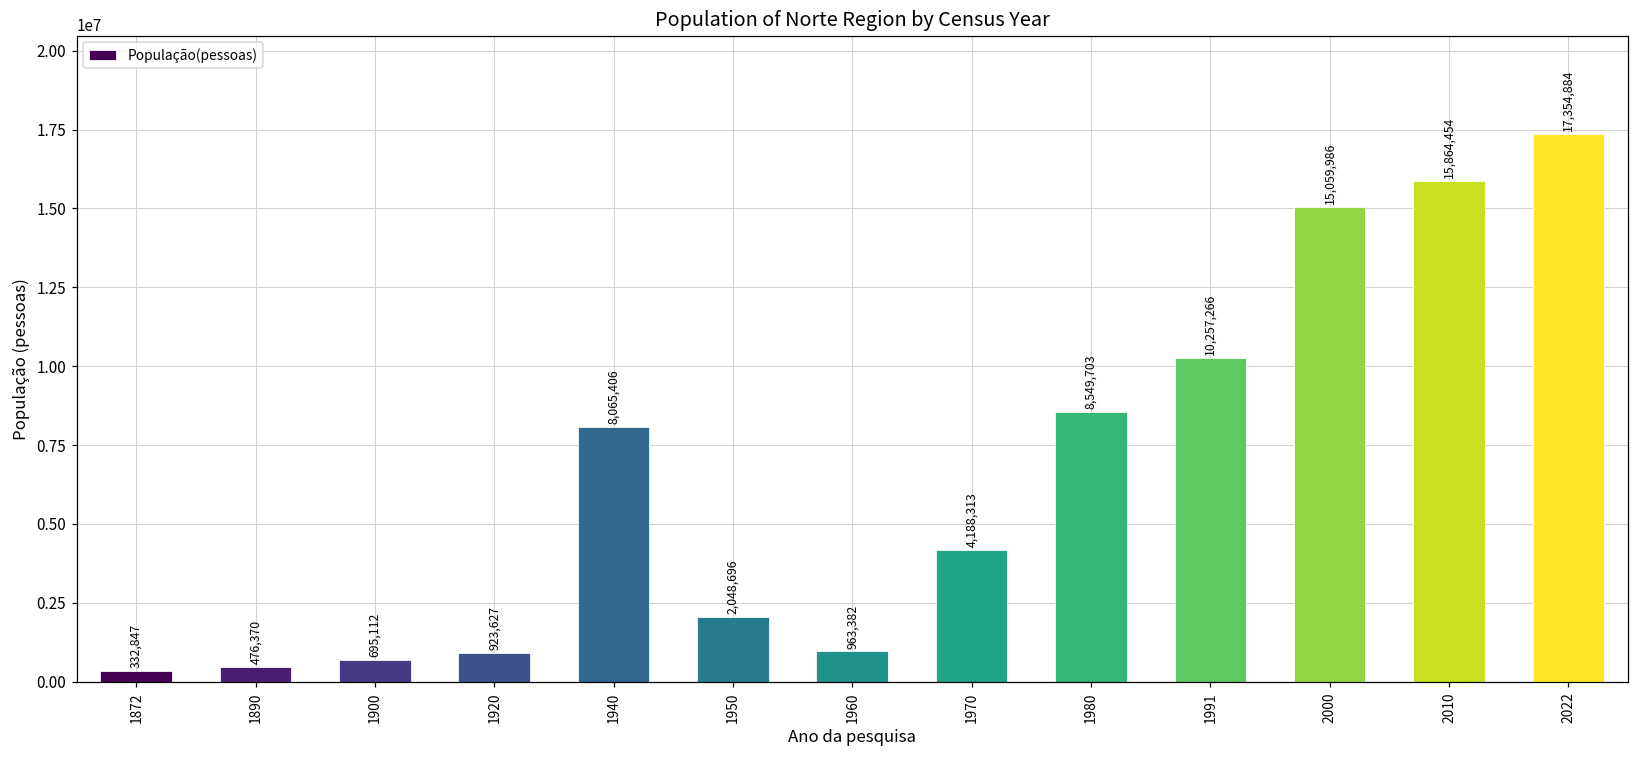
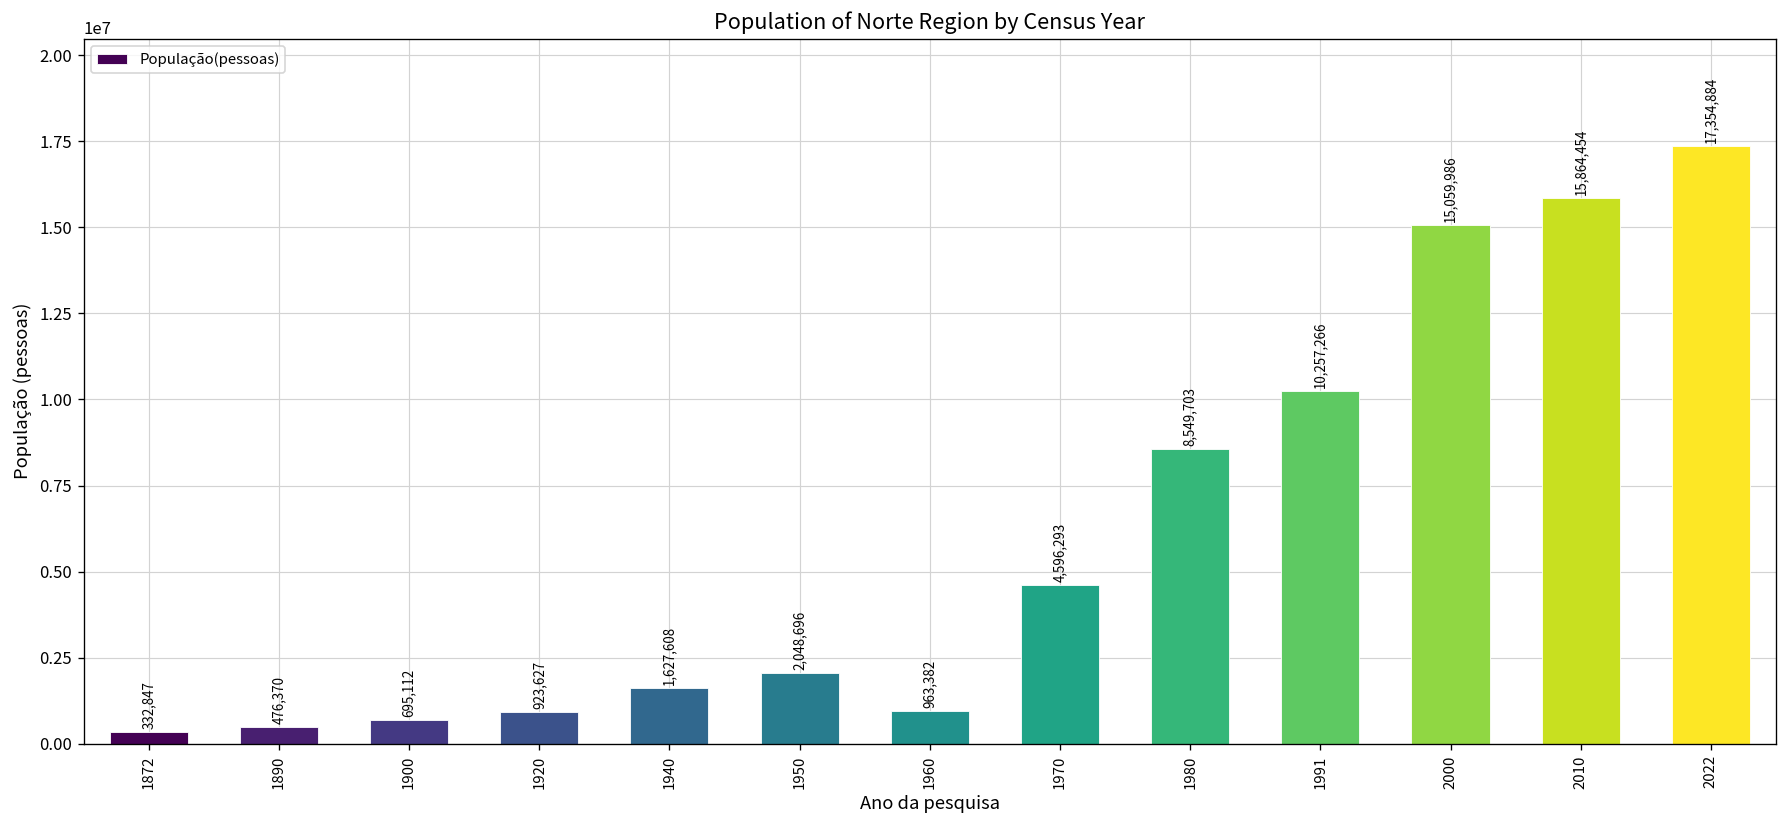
  {
    "1872": "332,847",
    "1890": "476,370",
    "1900": "695,112",
    "1920": "923,627",
-   "1940": "8,065,406",
+   "1940": "1,627,608",
    "1950": "2,048,696",
    "1960": "963,382",
-   "1970": "4,188,313",
+   "1970": "4,596,293",
    "1980": "8,549,703",
    "1991": "10,257,266",
    "2000": "15,059,986",
    "2010": "15,864,454",
    "2022": "17,354,884"
  }
